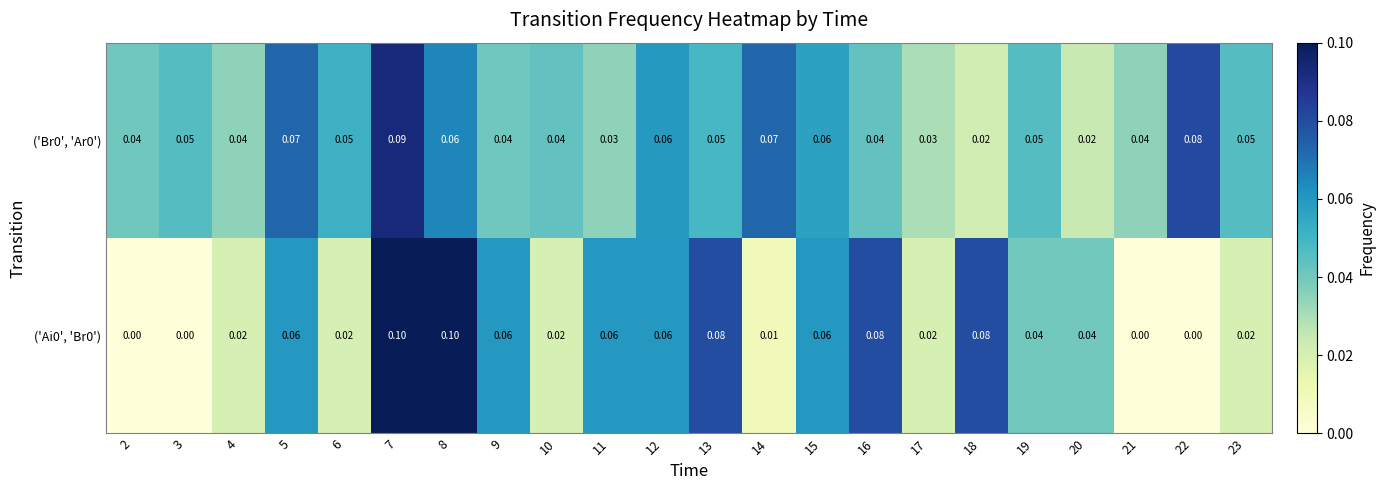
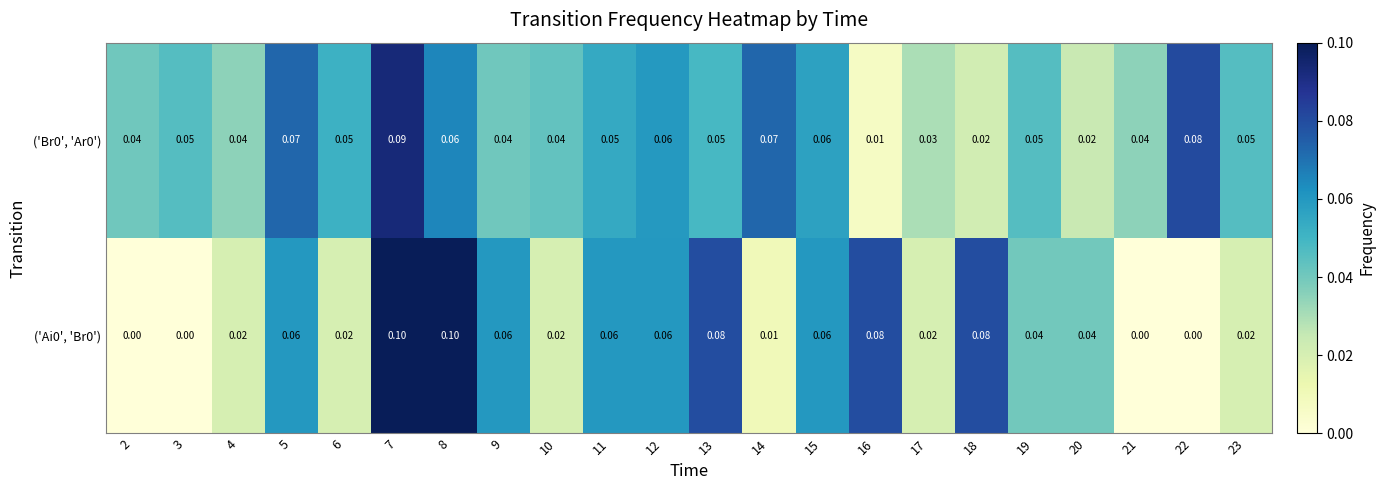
  {
    "('Br0', 'Ar0')": {
      "2": 0.04,
      "3": 0.05,
      "4": 0.04,
      "5": 0.07,
      "6": 0.05,
      "7": 0.09,
      "8": 0.06,
      "9": 0.04,
      "10": 0.04,
-     "11": 0.03,
+     "11": 0.05,
      "12": 0.06,
      "13": 0.05,
      "14": 0.07,
      "15": 0.06,
-     "16": 0.04,
+     "16": 0.01,
      "17": 0.03,
      "18": 0.02,
      "19": 0.05,
      "20": 0.02,
      "21": 0.04,
      "22": 0.08,
      "23": 0.05
    },
    "('Ai0', 'Br0')": {
      "2": 0.00,
      "3": 0.00,
      "4": 0.02,
      "5": 0.06,
      "6": 0.02,
      "7": 0.10,
      "8": 0.10,
      "9": 0.06,
      "10": 0.02,
      "11": 0.06,
      "12": 0.06,
      "13": 0.08,
      "14": 0.01,
      "15": 0.06,
      "16": 0.08,
      "17": 0.02,
      "18": 0.08,
      "19": 0.04,
      "20": 0.04,
      "21": 0.00,
      "22": 0.00,
      "23": 0.02
    }
  }
